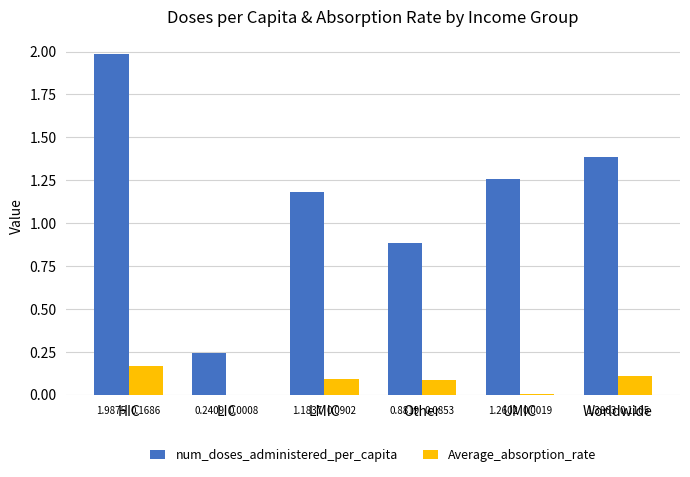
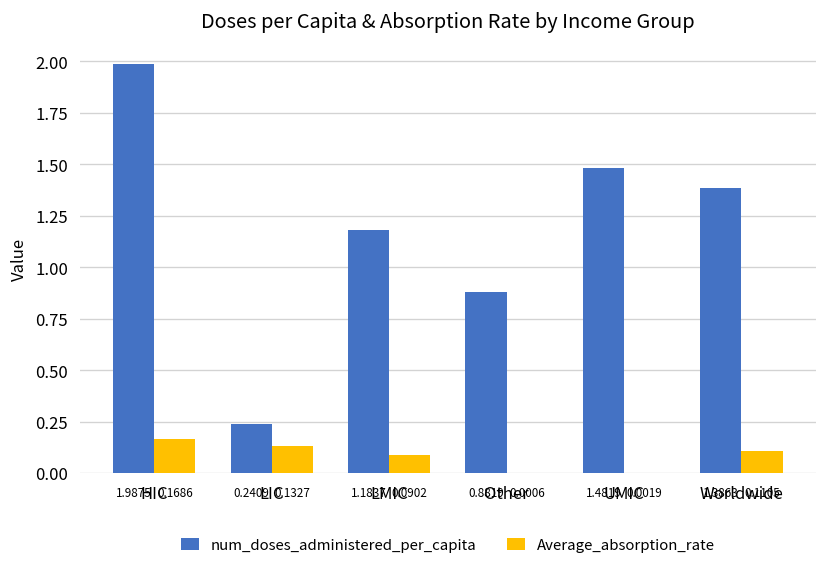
  {
    "num_doses_administered_per_capita": {
-     "UMIC": 1.2602
+     "UMIC": 1.4819
    },
    "Average_absorption_rate": {
-     "LIC": 0.0008,
-     "Other": 0.0853,
+     "LIC": 0.1327,
+     "Other": 0.0006,
      "UMIC": 0.0019
    }
  }
